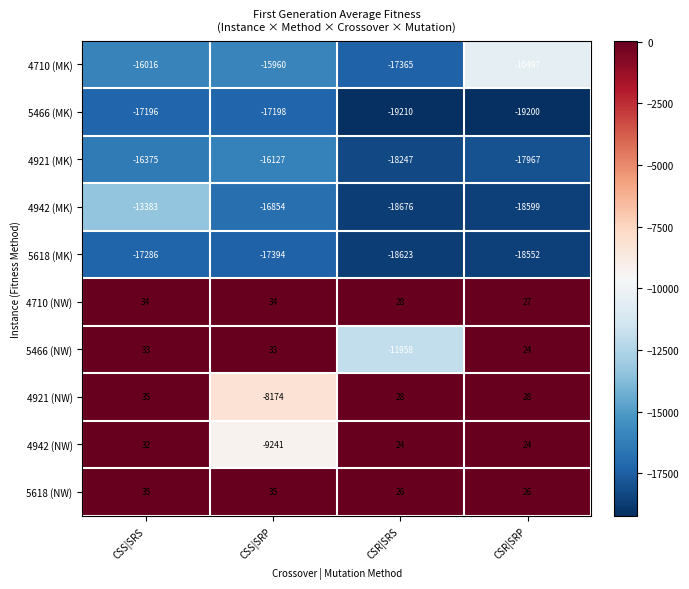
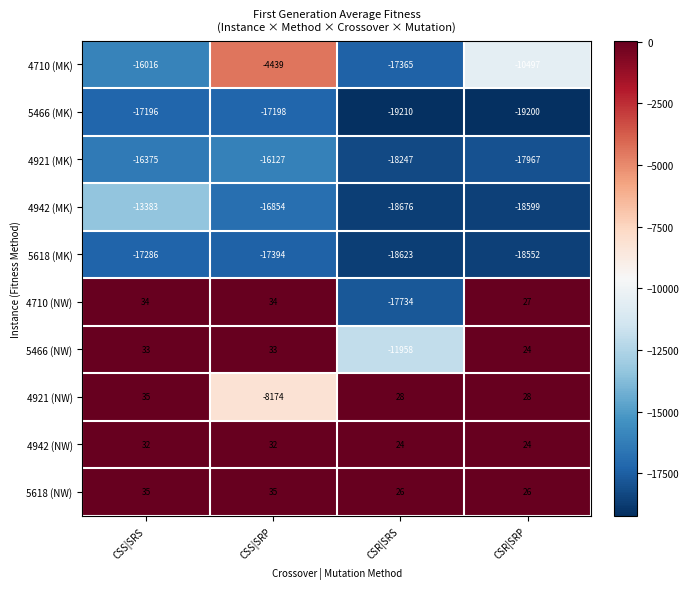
  {
    "4710 (MK)": {
      "CSS|SRS": -16016,
-     "CSS|SRP": -15960,
+     "CSS|SRP": -4439,
      "CSR|SRS": -17365
    },
    "5466 (MK)": {
      "CSS|SRS": -17196,
      "CSS|SRP": -17198,
      "CSR|SRS": -19210,
      "CSR|SRP": -19200
    },
    "4921 (MK)": {
      "CSS|SRS": -16375,
      "CSS|SRP": -16127,
      "CSR|SRS": -18247,
      "CSR|SRP": -17967
    },
    "4942 (MK)": {
      "CSS|SRS": -13383,
      "CSS|SRP": -16854,
      "CSR|SRS": -18676,
      "CSR|SRP": -18599
    },
    "5618 (MK)": {
      "CSS|SRS": -17286,
      "CSS|SRP": -17394,
      "CSR|SRS": -18623,
      "CSR|SRP": -18552
    },
    "4710 (NW)": {
      "CSS|SRS": 34,
      "CSS|SRP": 34,
-     "CSR|SRS": 28,
+     "CSR|SRS": -17734,
      "CSR|SRP": 27
    },
    "5466 (NW)": {
      "CSS|SRS": 33,
      "CSS|SRP": 33,
      "CSR|SRS": -11958,
      "CSR|SRP": 24
    },
    "4921 (NW)": {
      "CSS|SRS": 35,
      "CSS|SRP": -8174,
      "CSR|SRS": 28,
      "CSR|SRP": 28
    },
    "4942 (NW)": {
      "CSS|SRS": 32,
-     "CSS|SRP": -9241,
+     "CSS|SRP": 32,
      "CSR|SRS": 24,
      "CSR|SRP": 24
    },
    "5618 (NW)": {
      "CSS|SRS": 35,
      "CSS|SRP": 35,
      "CSR|SRS": 26,
      "CSR|SRP": 26
    }
  }
